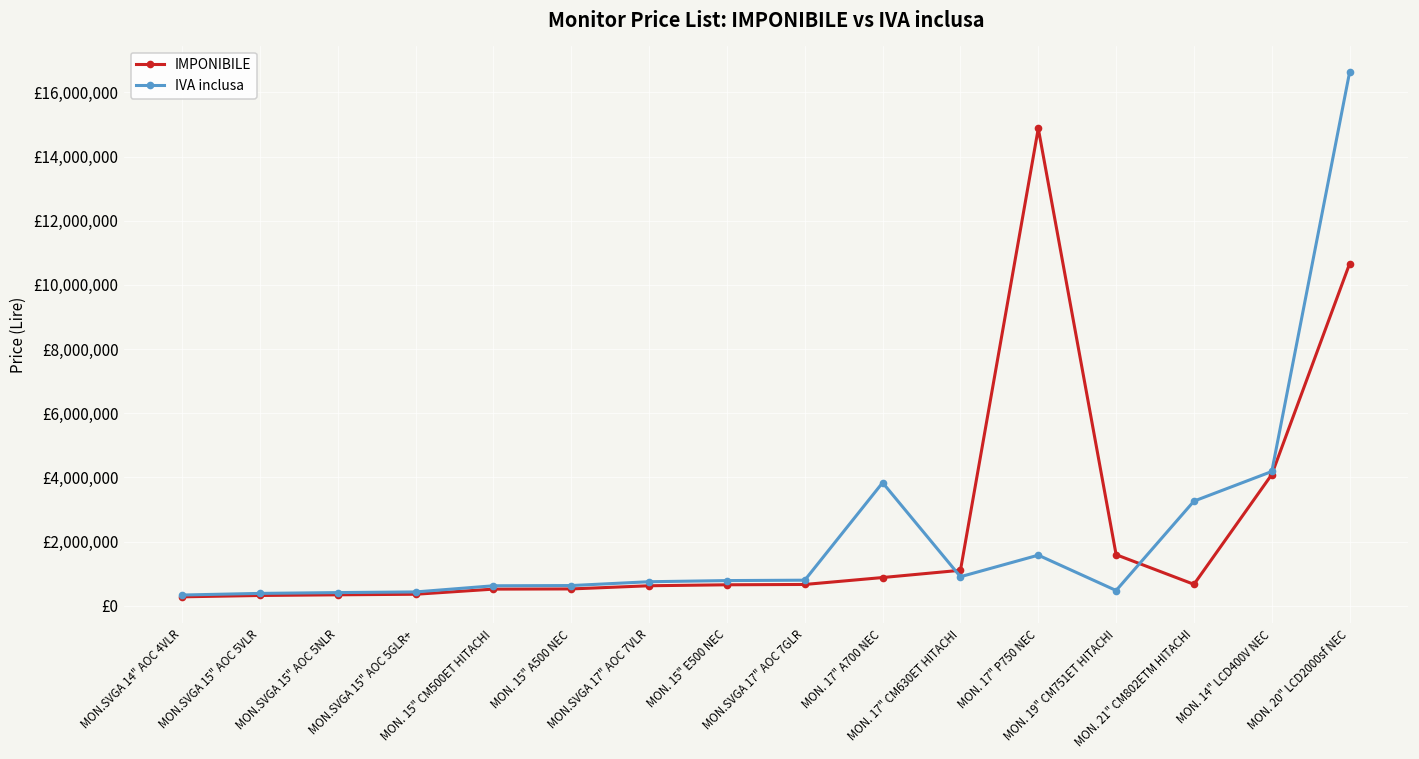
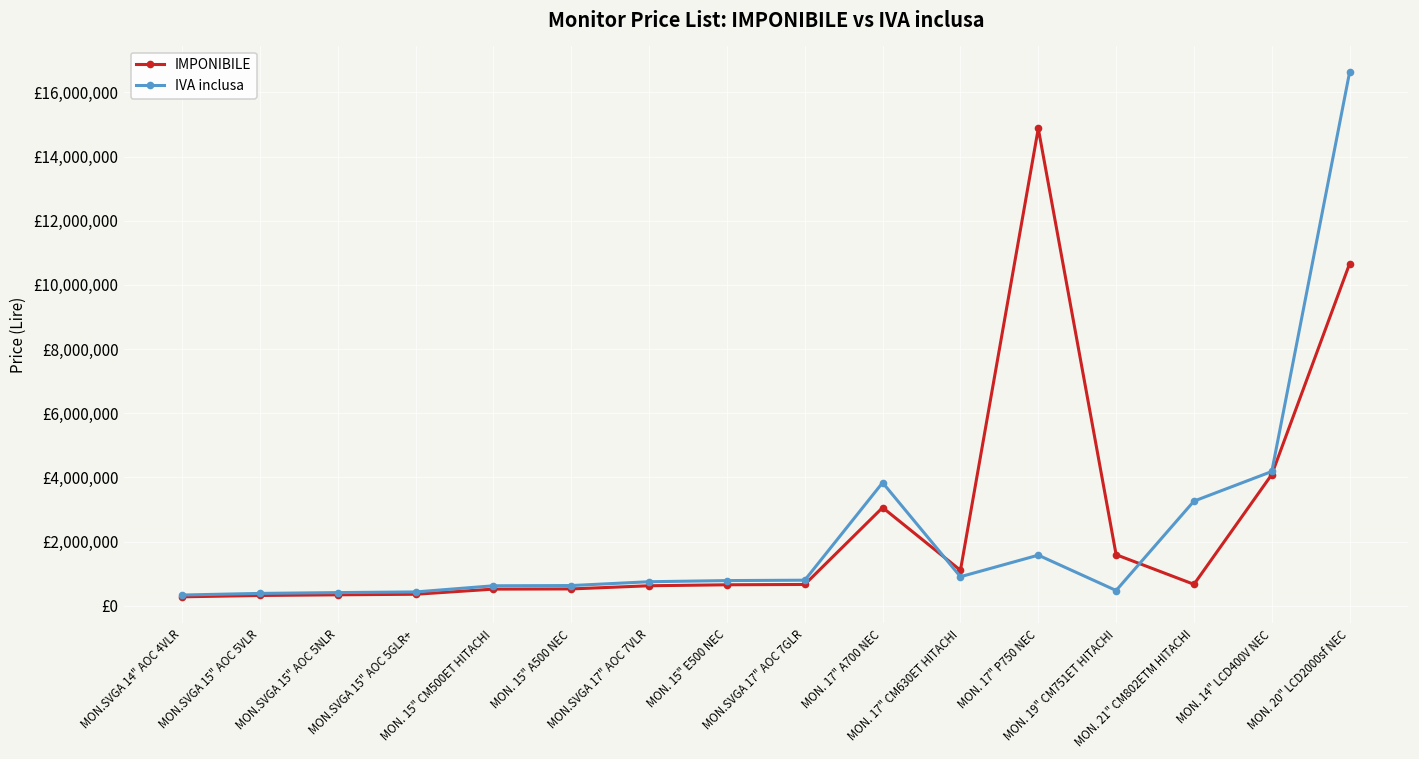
  {
    "IMPONIBILE": {
      "MON. 15\" CM500ET HITACHI": "£500,000",
      "MON. 15\" A500 NEC": "£500,000",
      "MON.SVGA 17\" AOC 7VLR": "£600,000",
      "MON. 15\" E500 NEC": "£700,000",
      "MON.SVGA 17\" AOC 7GLR": "£700,000",
-     "MON. 17\" A700 NEC": "£900,000",
+     "MON. 17\" A700 NEC": "£3,100,000",
      "MON. 17\" CM630ET HITACHI": "£1,100,000",
      "MON. 17\" P750 NEC": "£14,900,000",
      "MON. 19\" CM751ET HITACHI": "£1,600,000",
      "MON. 21\" CM802ETM HITACHI": "£700,000",
      "MON. 14\" LCD400V NEC": "£4,100,000",
      "MON. 20\" LCD2000sf NEC": "£10,700,000"
    },
    "IVA inclusa": {
      "MON. 15\" CM500ET HITACHI": "£600,000",
      "MON. 15\" A500 NEC": "£600,000",
      "MON.SVGA 17\" AOC 7VLR": "£800,000",
      "MON. 15\" E500 NEC": "£800,000",
      "MON.SVGA 17\" AOC 7GLR": "£800,000",
      "MON. 17\" A700 NEC": "£3,800,000",
      "MON. 17\" CM630ET HITACHI": "£900,000",
      "MON. 17\" P750 NEC": "£1,600,000",
      "MON. 19\" CM751ET HITACHI": "£500,000",
      "MON. 21\" CM802ETM HITACHI": "£3,300,000",
      "MON. 14\" LCD400V NEC": "£4,200,000",
      "MON. 20\" LCD2000sf NEC": "£16,600,000"
    }
  }
